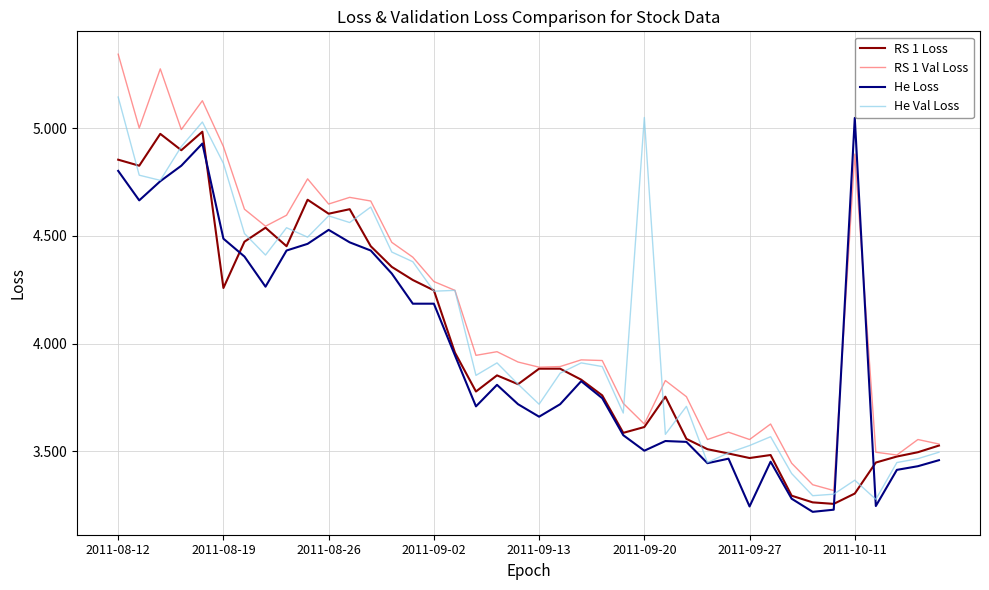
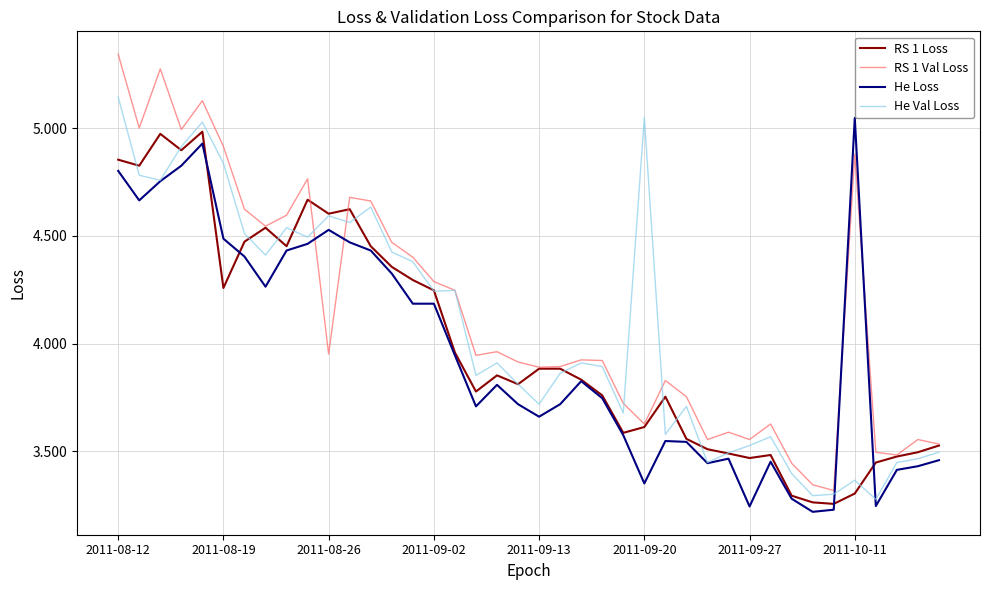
  {
    "RS 1 Loss": {
      "2011-08-12": 4.85,
      "2011-08-19": 4.26,
      "2011-09-20": 3.61,
      "2011-09-27": 3.47,
      "2011-10-11": 3.30
    },
    "RS 1 Val Loss": {
      "2011-08-12": 5.34,
      "2011-08-19": 4.92,
-     "2011-08-26": 4.65,
+     "2011-08-26": 3.95,
      "2011-09-02": 4.29,
      "2011-09-20": 3.63,
      "2011-09-27": 3.55,
      "2011-10-11": 4.88
    },
    "He Loss": {
      "2011-08-12": 4.80,
      "2011-08-19": 4.49,
      "2011-08-26": 4.53,
      "2011-09-02": 4.19,
      "2011-09-13": 3.66,
-     "2011-09-20": 3.50,
+     "2011-09-20": 3.35,
      "2011-09-27": 3.24
    },
    "He Val Loss": {
      "2011-08-12": 5.15,
      "2011-08-19": 4.84,
      "2011-09-13": 3.72,
      "2011-09-20": 5.05,
      "2011-09-27": 3.53,
      "2011-10-11": 3.37
    }
  }
